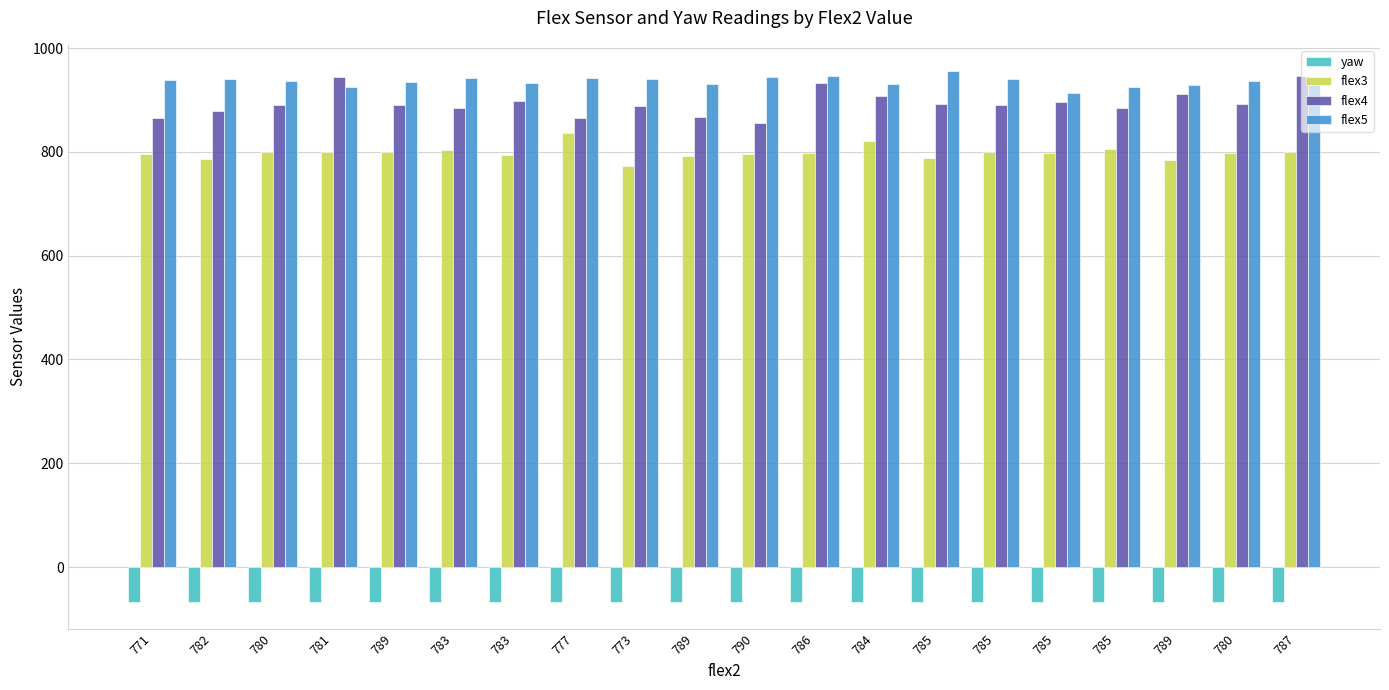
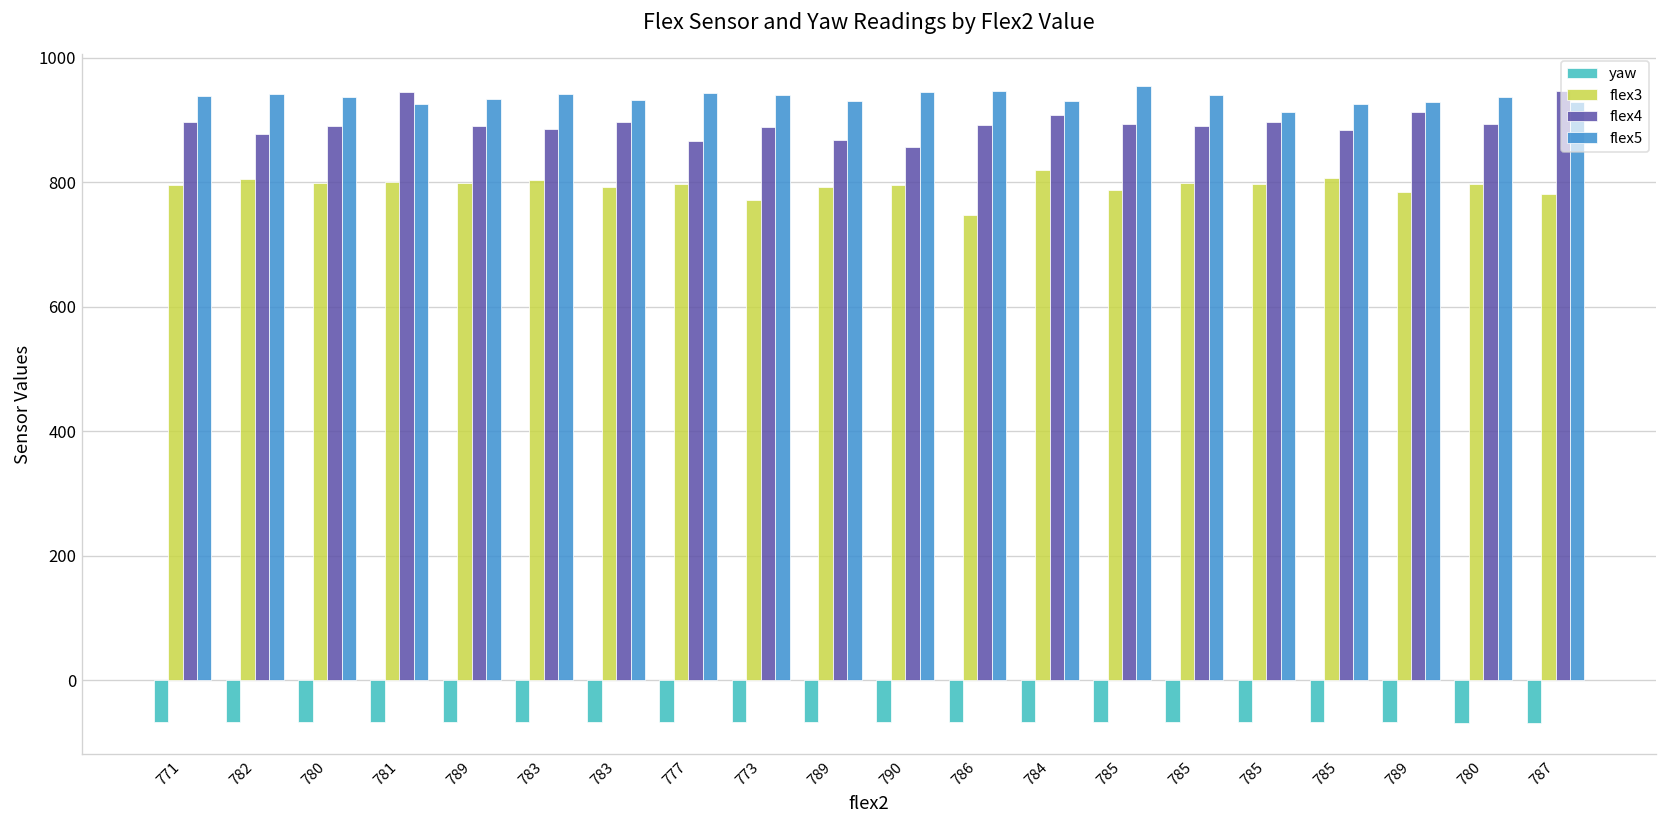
  {
    "flex3": {
      "771": 800,
-     "782": 790,
+     "782": 810,
      "781": 800,
-     "777": 840,
+     "777": 800,
      "773": 770,
      "790": 800,
-     "786": 800,
+     "786": 750,
      "784": 820,
-     "787": 800
+     "787": 780
    },
    "flex4": {
-     "771": 870,
+     "771": 900,
      "782": 880,
      "781": 940,
      "777": 870,
      "773": 890,
      "790": 860,
-     "786": 930,
+     "786": 890,
      "784": 910
    }
  }
